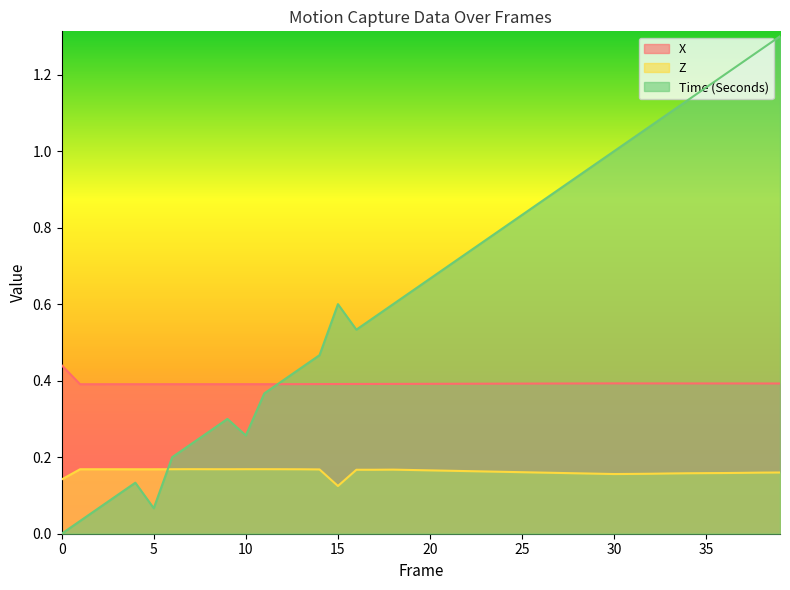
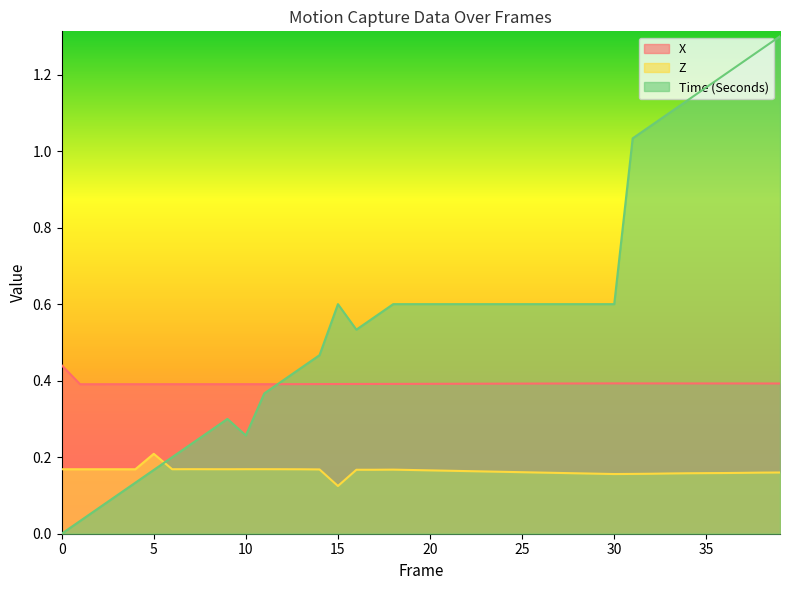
  {
    "X": {
      "0": 0.44,
      "5": 0.39,
      "10": 0.39,
      "15": 0.39,
      "30": 0.39,
      "35": 0.39
    },
    "Z": {
-     "0": 0.14,
-     "5": 0.17,
+     "0": 0.17,
+     "5": 0.21,
      "10": 0.17,
      "15": 0.12,
      "30": 0.16,
      "35": 0.16
    },
    "Time (Seconds)": {
      "0": 0.00,
-     "5": 0.07,
+     "5": 0.17,
      "10": 0.26,
      "15": 0.60,
-     "30": 1.0
+     "30": 0.6
    }
  }
